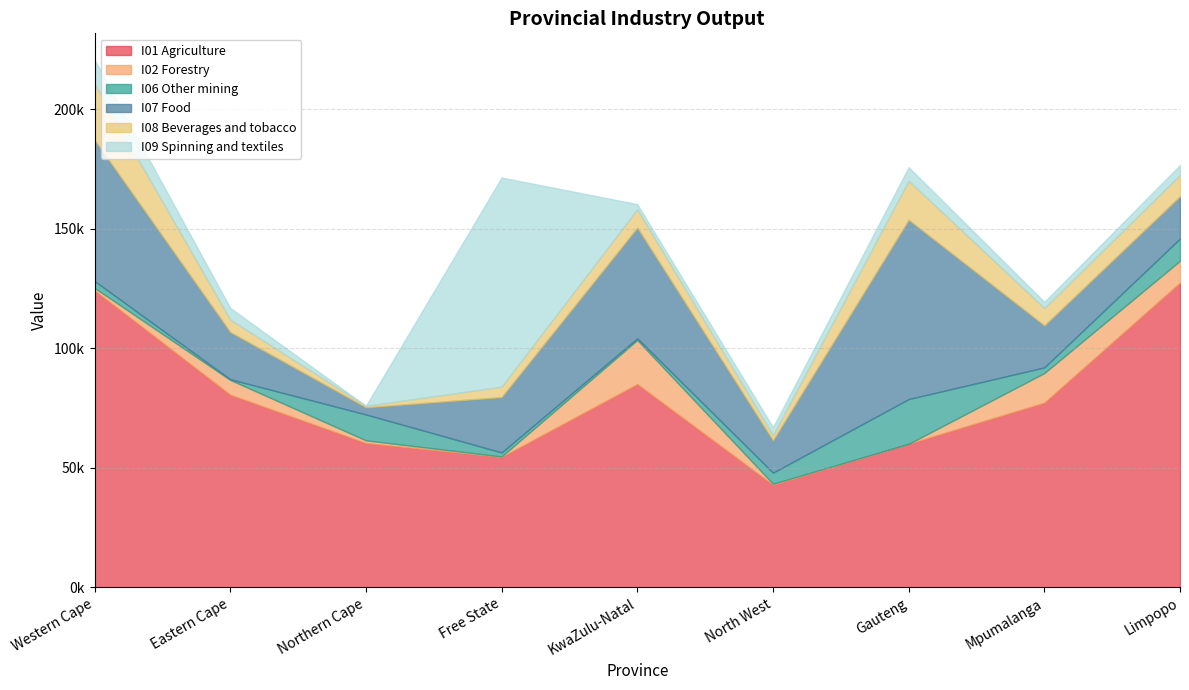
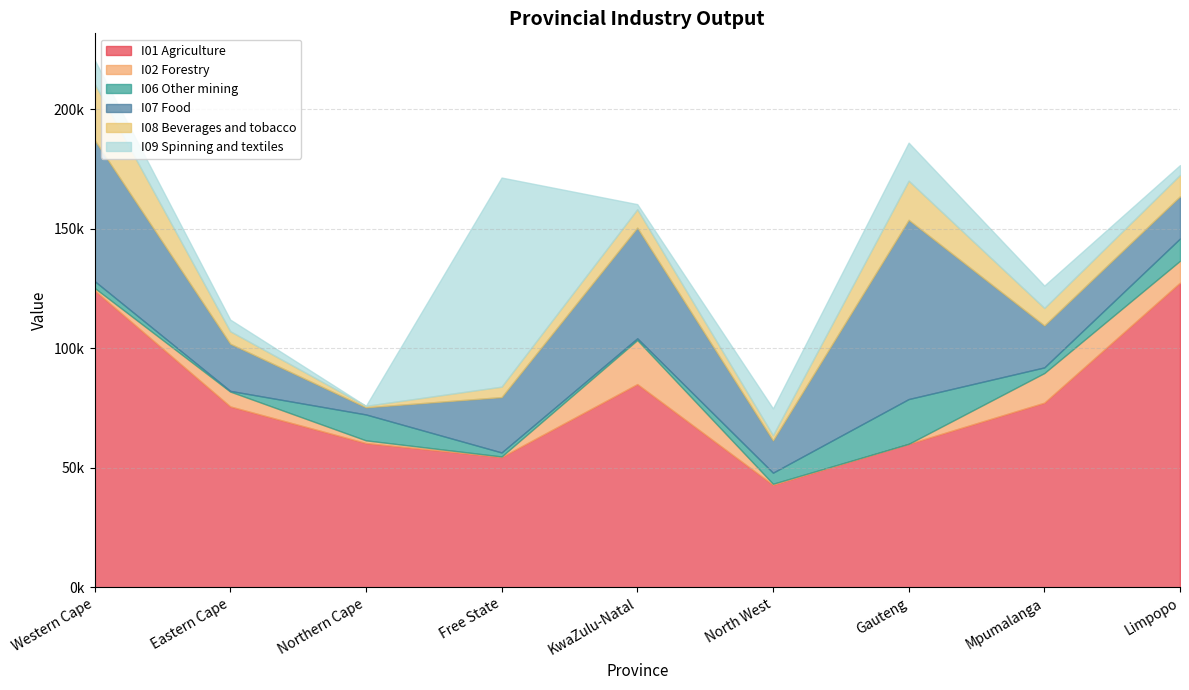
  {
    "I01 Agriculture": {
-     "Eastern Cape": 81000,
+     "Eastern Cape": 76000,
      "Northern Cape": 60000,
      "KwaZulu-Natal": 85000,
      "Mpumalanga": 77000,
      "Limpopo": 127000
    },
    "I09 Spinning and textiles": {
      "Western Cape": 10000,
      "Eastern Cape": 5000,
      "Free State": 87000,
      "KwaZulu-Natal": 2000,
-     "North West": 3000,
-     "Gauteng": 6000,
-     "Mpumalanga": 3000,
+     "North West": 11000,
+     "Gauteng": 16000,
+     "Mpumalanga": 9000,
      "Limpopo": 4000
    }
  }
